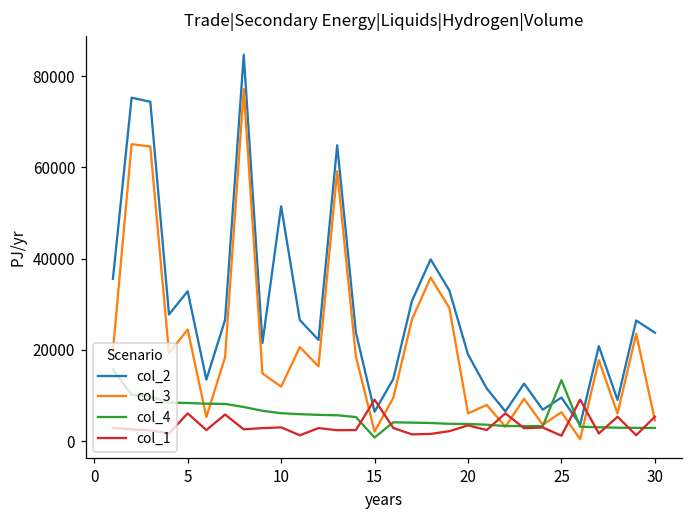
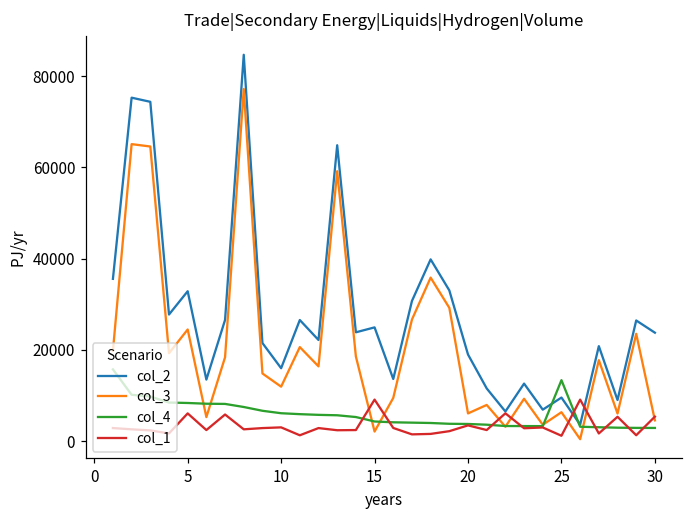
  {
    "col_2": {
      "5": 33000,
-     "10": 51000,
-     "15": 6000,
+     "10": 16000,
+     "15": 25000,
      "20": 19000,
      "25": 10000,
      "30": 24000
    },
    "col_3": {
      "5": 24000,
      "10": 12000,
      "15": 2000,
      "20": 6000,
      "25": 6000,
      "30": 5000
    },
    "col_4": {
      "5": 8000,
      "10": 6000,
-     "15": 1000,
+     "15": 4000,
      "25": 13000,
      "30": 3000
    },
    "col_1": {
      "5": 6000,
      "10": 3000,
      "15": 9000,
      "25": 1000,
      "30": 5000
    }
  }
